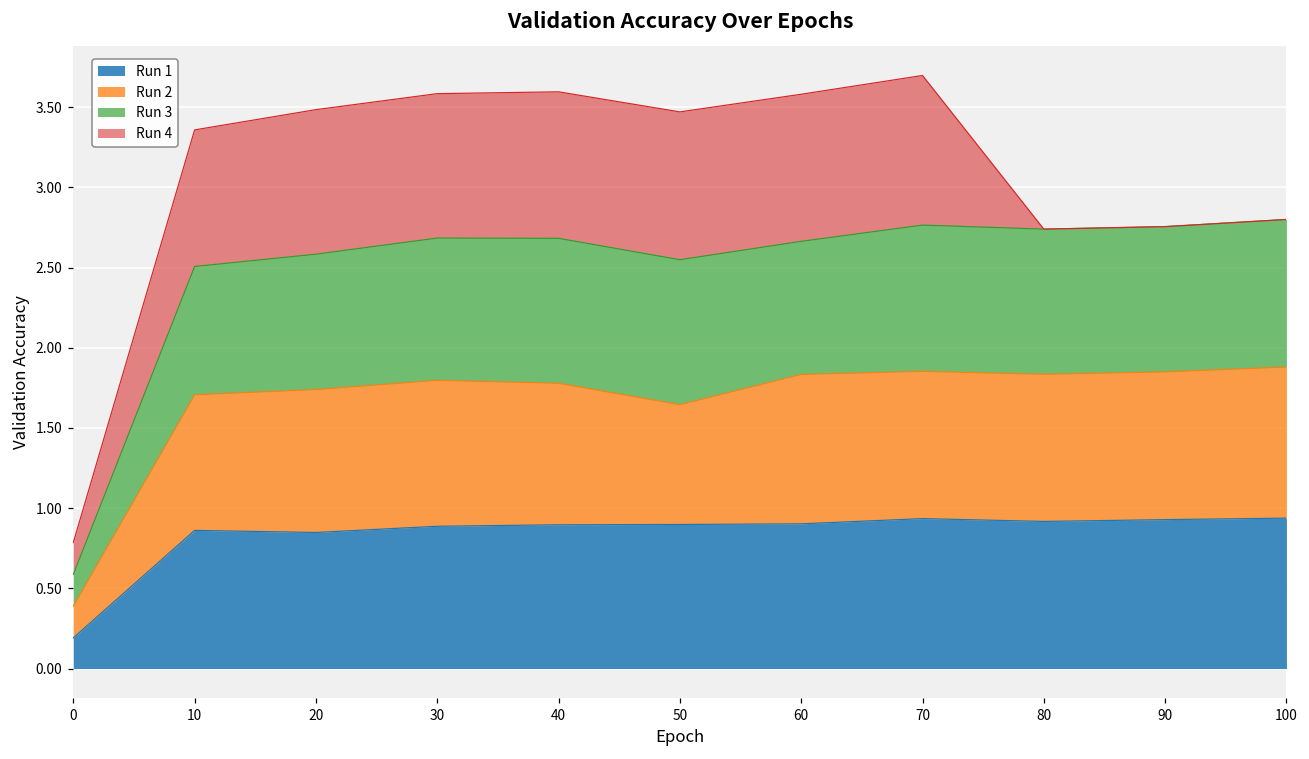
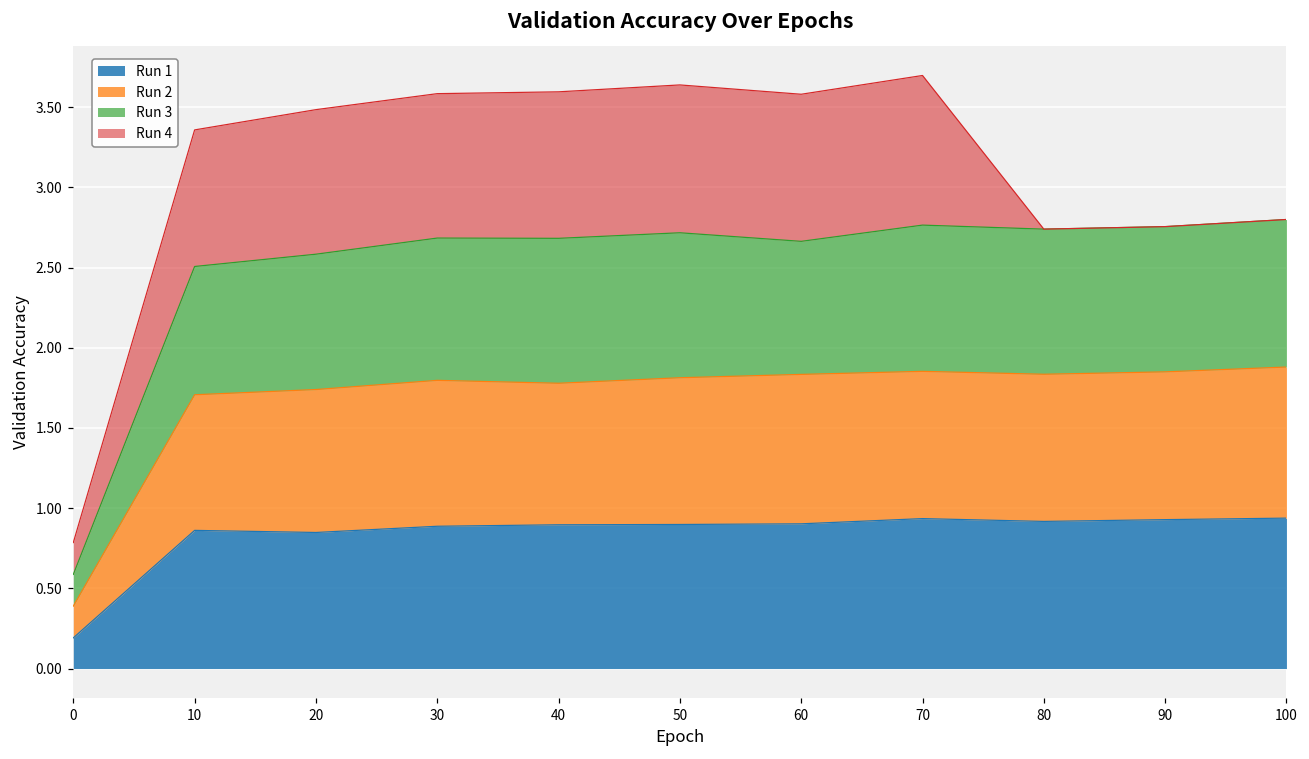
  {
    "Run 1": {
      "0": 0.19,
      "10": 0.86,
      "20": 0.85,
      "30": 0.89,
      "40": 0.90,
      "50": 0.90,
      "60": 0.90,
      "70": 0.93,
      "80": 0.92,
      "90": 0.93,
      "100": 0.94
    },
    "Run 2": {
      "0": 0.20,
      "10": 0.85,
      "20": 0.89,
      "30": 0.91,
      "40": 0.88,
-     "50": 0.75,
+     "50": 0.91,
      "60": 0.93,
      "70": 0.92,
      "80": 0.92,
      "90": 0.92,
      "100": 0.94
    },
    "Run 3": {
      "0": 0.20,
      "10": 0.80,
      "20": 0.84,
      "30": 0.89,
      "40": 0.90,
      "50": 0.90,
      "60": 0.83,
      "70": 0.91
    },
    "Run 4": {
      "0": 0.20,
      "10": 0.85,
      "20": 0.90,
      "30": 0.90,
      "40": 0.91,
      "50": 0.92,
      "60": 0.92,
      "70": 0.93
    }
  }
